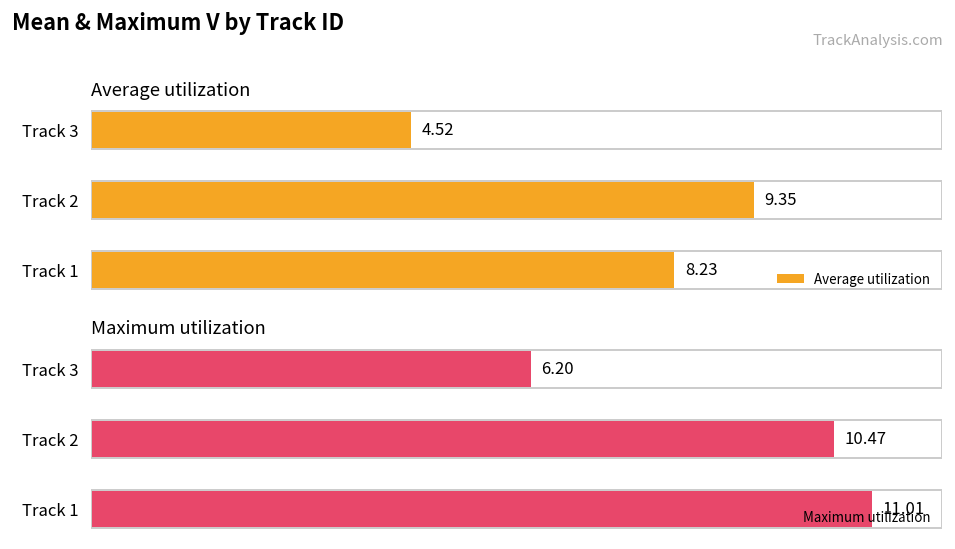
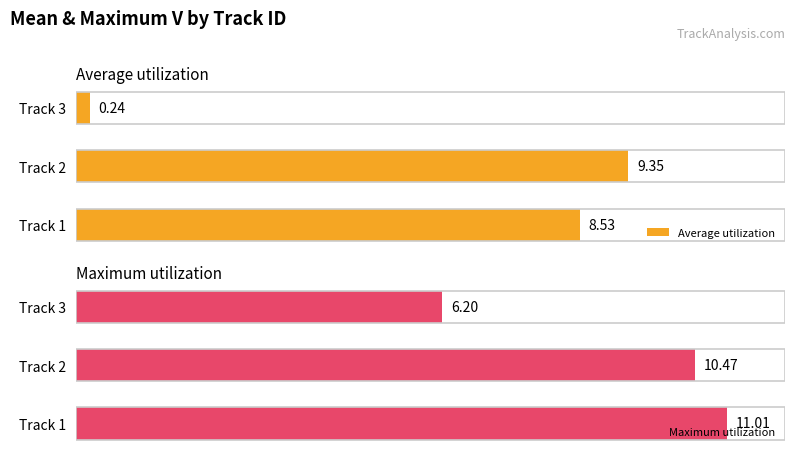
  {
    "Average utilization": {
-     "Track 3": 4.52,
+     "Track 3": 0.24,
      "Track 2": 9.35,
-     "Track 1": 8.23
+     "Track 1": 8.53
    },
    "Maximum utilization": {
      "Track 3": 6.20,
      "Track 2": 10.47,
      "Track 1": 11.01
    }
  }
